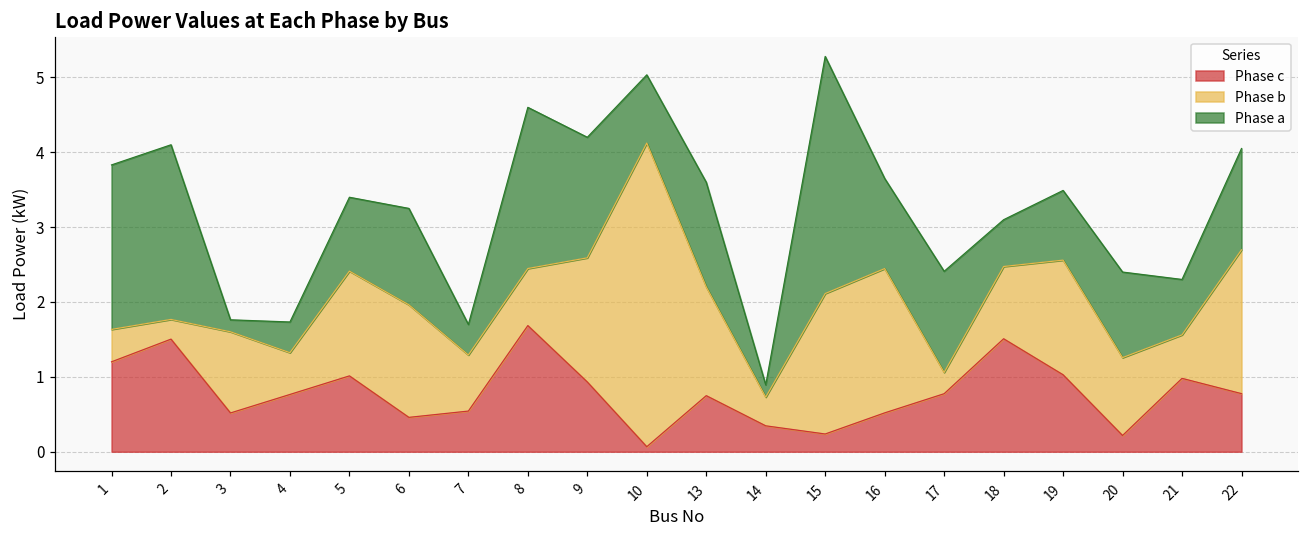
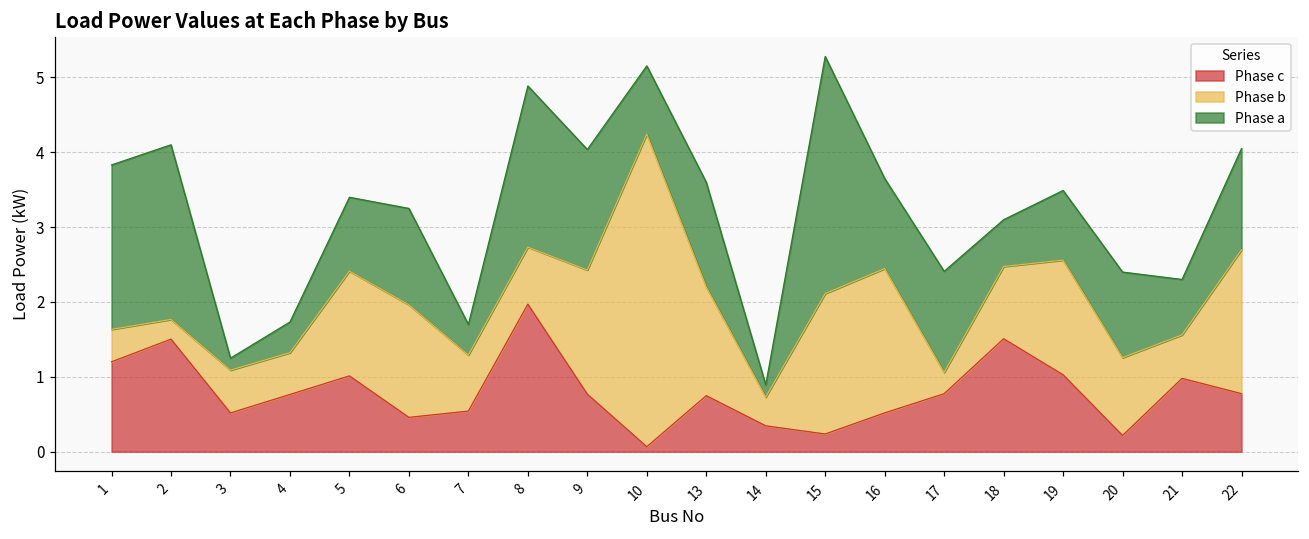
  {
    "Phase c": {
      "1": 1.2,
      "2": 1.5,
      "3": 0.5,
      "4": 0.8,
      "5": 1.0,
      "6": 0.5,
      "7": 0.5,
-     "8": 1.7,
-     "9": 0.9,
+     "8": 2.0,
+     "9": 0.8,
      "10": 0.1,
      "13": 0.7,
      "14": 0.3,
      "15": 0.2,
      "16": 0.5,
      "17": 0.8,
      "18": 1.5,
      "19": 1.0,
      "20": 0.2,
      "21": 1.0,
      "22": 0.8
    },
    "Phase b": {
      "1": 0.4,
      "2": 0.3,
-     "3": 1.1,
+     "3": 0.6,
      "4": 0.6,
      "5": 1.4,
      "6": 1.5,
      "7": 0.7,
      "8": 0.8,
      "9": 1.7,
-     "10": 4.1,
+     "10": 4.2,
      "13": 1.5,
      "14": 0.4,
      "15": 1.9,
      "16": 1.9,
      "17": 0.3,
      "18": 1.0,
      "19": 1.5,
      "20": 1.0,
      "21": 0.6,
      "22": 1.9
    },
    "Phase a": {
      "1": 2.2,
      "2": 2.3,
      "3": 0.2,
      "4": 0.4,
      "5": 1.0,
      "6": 1.3,
      "7": 0.4,
      "8": 2.2,
      "9": 1.6,
      "10": 0.9,
      "13": 1.4,
      "14": 0.2,
      "15": 3.2,
      "16": 1.2,
      "17": 1.4,
      "18": 0.6,
      "19": 0.9,
      "20": 1.1,
      "21": 0.7,
      "22": 1.4
    }
  }
